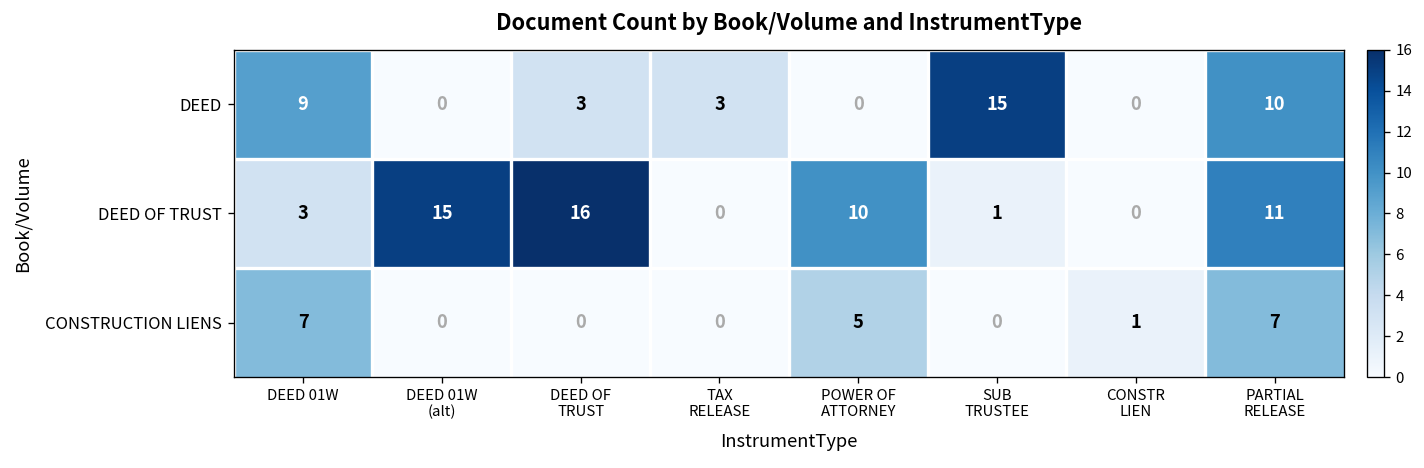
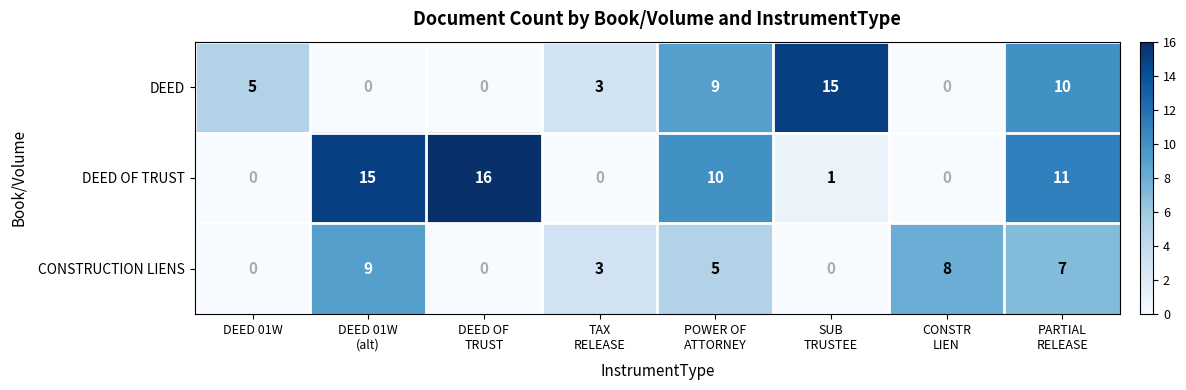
  {
    "DEED": {
-     "DEED 01W": 9,
+     "DEED 01W": 5,
      "DEED 01W (alt)": 0,
-     "DEED OF TRUST": 3,
+     "DEED OF TRUST": 0,
      "TAX RELEASE": 3,
-     "POWER OF ATTORNEY": 0,
+     "POWER OF ATTORNEY": 9,
      "SUB TRUSTEE": 15,
      "CONSTR LIEN": 0,
      "PARTIAL RELEASE": 10
    },
    "DEED OF TRUST": {
-     "DEED 01W": 3,
+     "DEED 01W": 0,
      "DEED 01W (alt)": 15,
      "DEED OF TRUST": 16,
      "TAX RELEASE": 0,
      "POWER OF ATTORNEY": 10,
      "SUB TRUSTEE": 1,
      "CONSTR LIEN": 0,
      "PARTIAL RELEASE": 11
    },
    "CONSTRUCTION LIENS": {
-     "DEED 01W": 7,
-     "DEED 01W (alt)": 0,
+     "DEED 01W": 0,
+     "DEED 01W (alt)": 9,
      "DEED OF TRUST": 0,
-     "TAX RELEASE": 0,
+     "TAX RELEASE": 3,
      "POWER OF ATTORNEY": 5,
      "SUB TRUSTEE": 0,
-     "CONSTR LIEN": 1,
+     "CONSTR LIEN": 8,
      "PARTIAL RELEASE": 7
    }
  }
